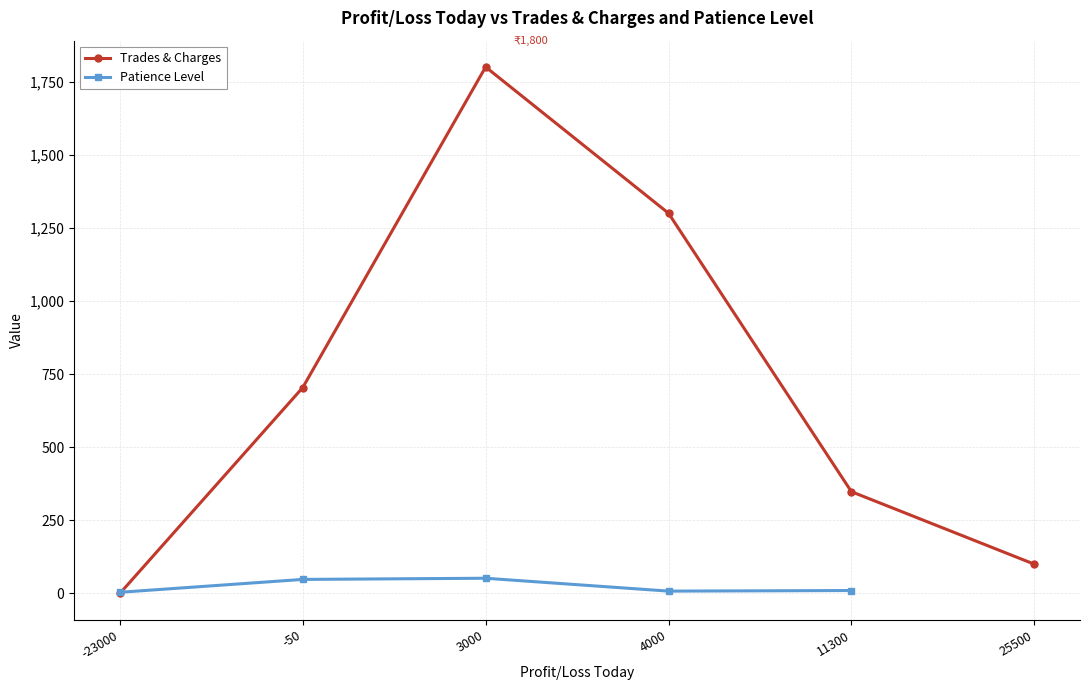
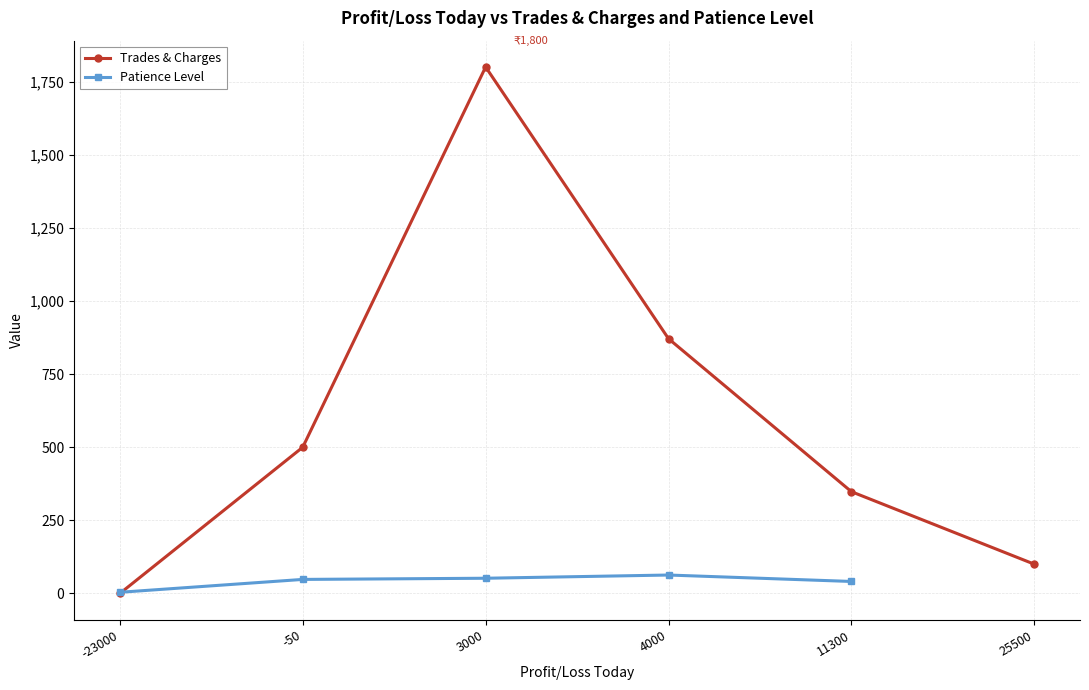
  {
    "Trades & Charges": {
-     "-50": "700",
+     "-50": "500",
      "3000": "1,800",
-     "4000": "1,300",
+     "4000": "870",
      "11300": "350",
      "25500": "100"
    },
    "Patience Level": {
      "-50": "50",
      "3000": "50",
-     "4000": "10",
-     "11300": "10"
+     "4000": "60",
+     "11300": "40"
    }
  }
